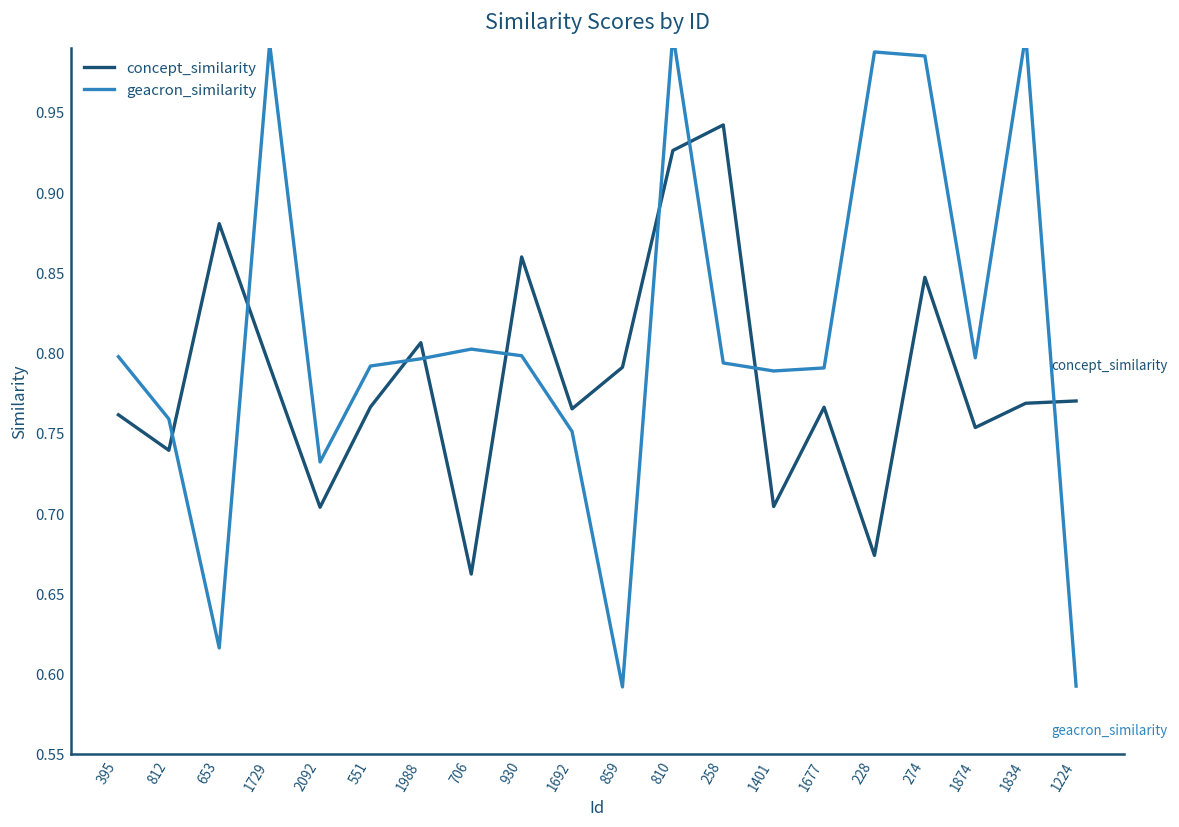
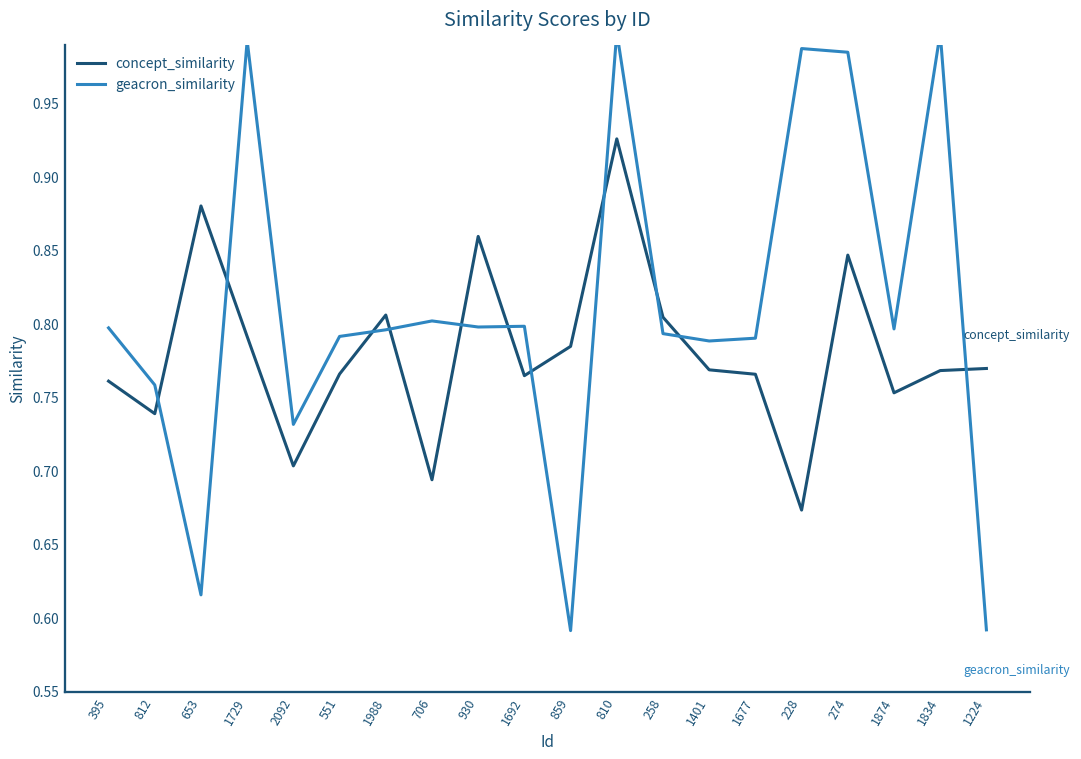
  {
    "concept_similarity": {
      "395": 0.761,
      "812": 0.739,
      "653": 0.880,
      "1729": 0.792,
      "2092": 0.704,
      "551": 0.766,
      "1988": 0.806,
-     "706": 0.662,
+     "706": 0.694,
      "930": 0.860,
      "1692": 0.765,
-     "859": 0.791,
+     "859": 0.785,
      "810": 0.926,
-     "258": 0.942,
-     "1401": 0.704,
+     "258": 0.805,
+     "1401": 0.769,
      "1677": 0.766,
      "228": 0.674,
      "274": 0.847,
      "1874": 0.753,
      "1834": 0.768,
      "1224": 0.770
    },
    "geacron_similarity": {
      "395": 0.798,
      "812": 0.759,
      "653": 0.616,
      "2092": 0.732,
      "551": 0.792,
      "1988": 0.796,
      "706": 0.802,
      "930": 0.798,
-     "1692": 0.751,
+     "1692": 0.799,
      "859": 0.592,
      "258": 0.794,
      "1401": 0.789,
      "1677": 0.791,
      "228": 0.987,
      "274": 0.985,
      "1874": 0.797,
      "1224": 0.592
    }
  }
